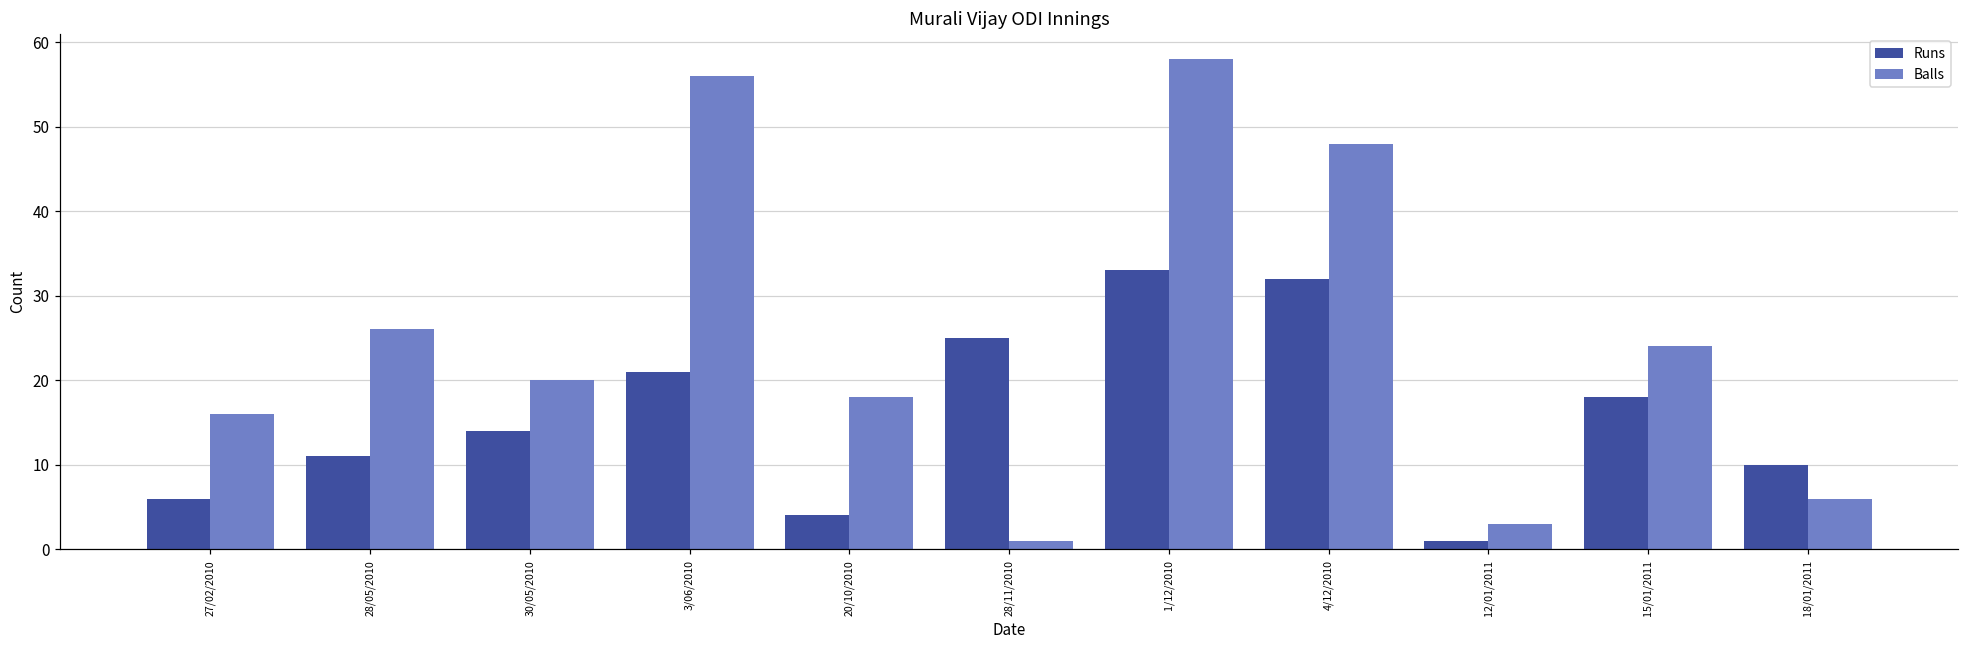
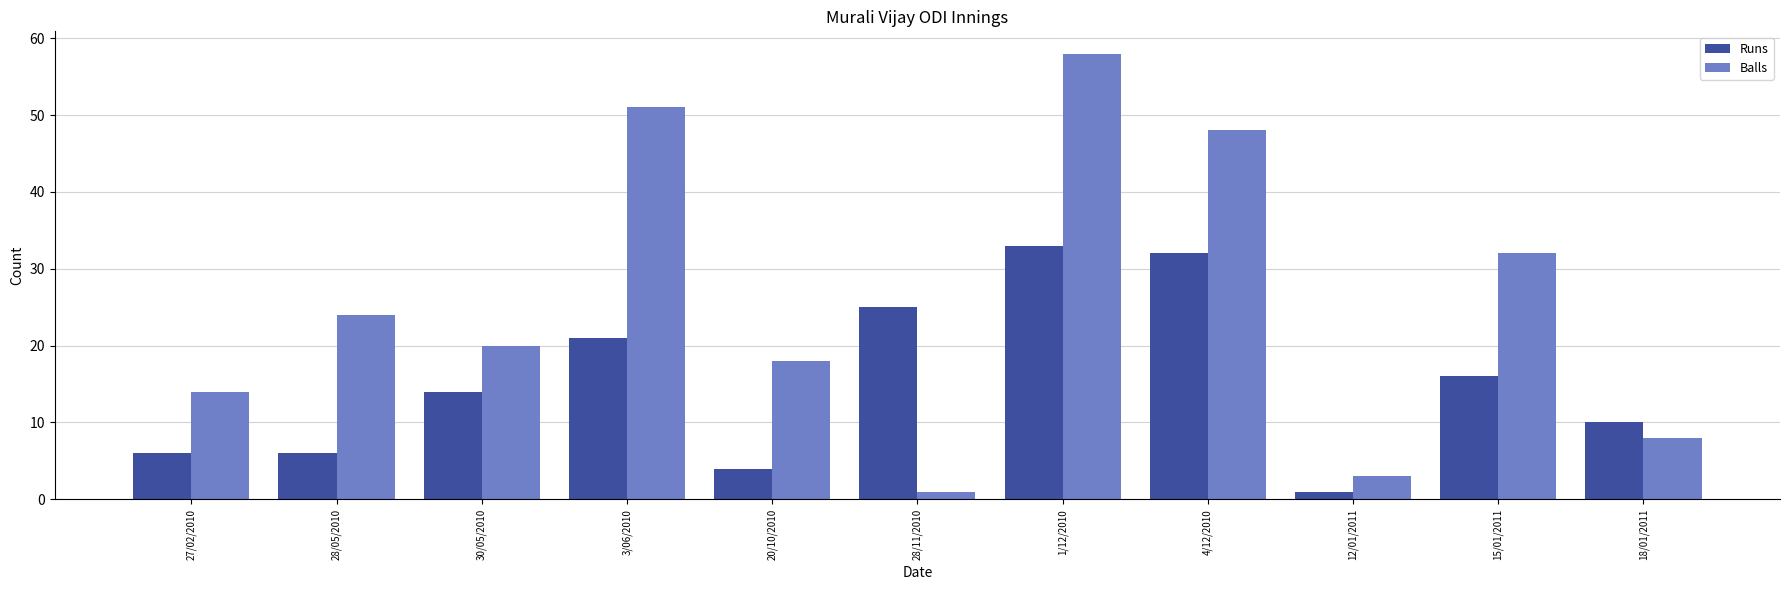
  {
    "Runs": {
      "27/02/2010": 6,
-     "28/05/2010": 11,
+     "28/05/2010": 6,
      "30/05/2010": 14,
      "3/06/2010": 21,
      "20/10/2010": 4,
      "28/11/2010": 25,
      "1/12/2010": 33,
      "4/12/2010": 32,
      "12/01/2011": 1,
-     "15/01/2011": 18,
+     "15/01/2011": 16,
      "18/01/2011": 10
    },
    "Balls": {
-     "27/02/2010": 16,
-     "28/05/2010": 26,
+     "27/02/2010": 14,
+     "28/05/2010": 24,
      "30/05/2010": 20,
-     "3/06/2010": 56,
+     "3/06/2010": 51,
      "20/10/2010": 18,
      "28/11/2010": 1,
      "1/12/2010": 58,
      "4/12/2010": 48,
      "12/01/2011": 3,
-     "15/01/2011": 24,
-     "18/01/2011": 6
+     "15/01/2011": 32,
+     "18/01/2011": 8
    }
  }
